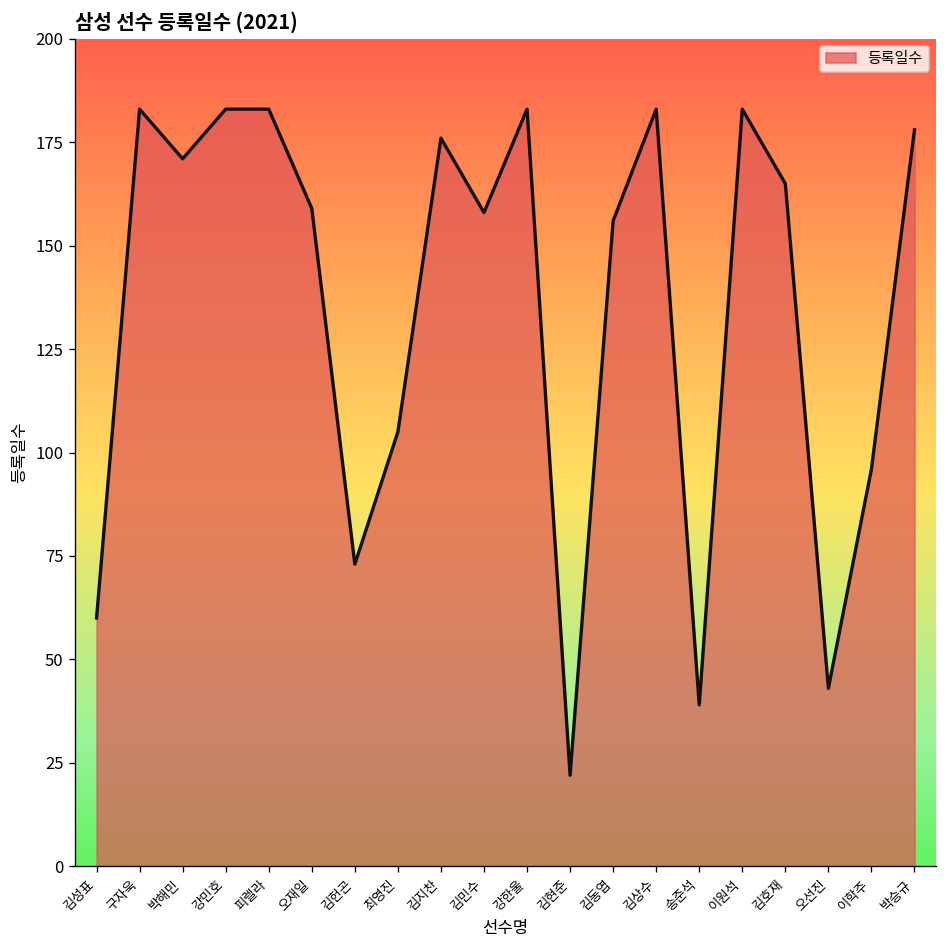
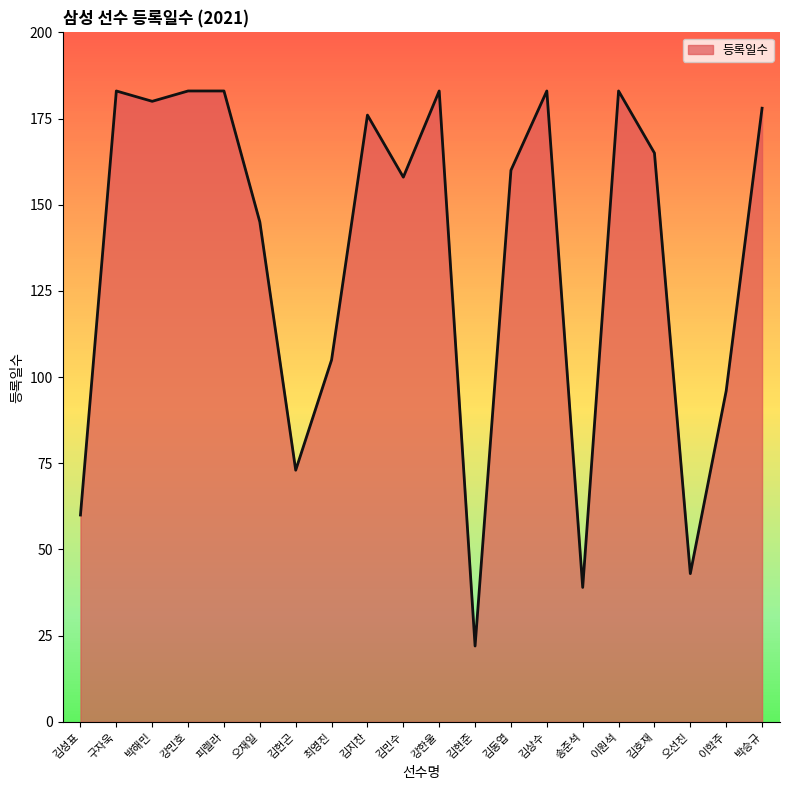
  {
    "김성표": 60,
    "구자욱": 183,
-   "박해민": 171,
+   "박해민": 180,
    "강민호": 183,
    "피렐라": 183,
-   "오재일": 159,
+   "오재일": 145,
    "김헌곤": 73,
    "최영진": 105,
    "김지찬": 176,
    "김민수": 158,
    "강한울": 183,
    "김현준": 22,
-   "김동엽": 156,
+   "김동엽": 160,
    "김상수": 183,
    "송준석": 39,
    "이원석": 183,
    "김호재": 165,
    "오선진": 43,
    "이학주": 96,
    "박승규": 178
  }
